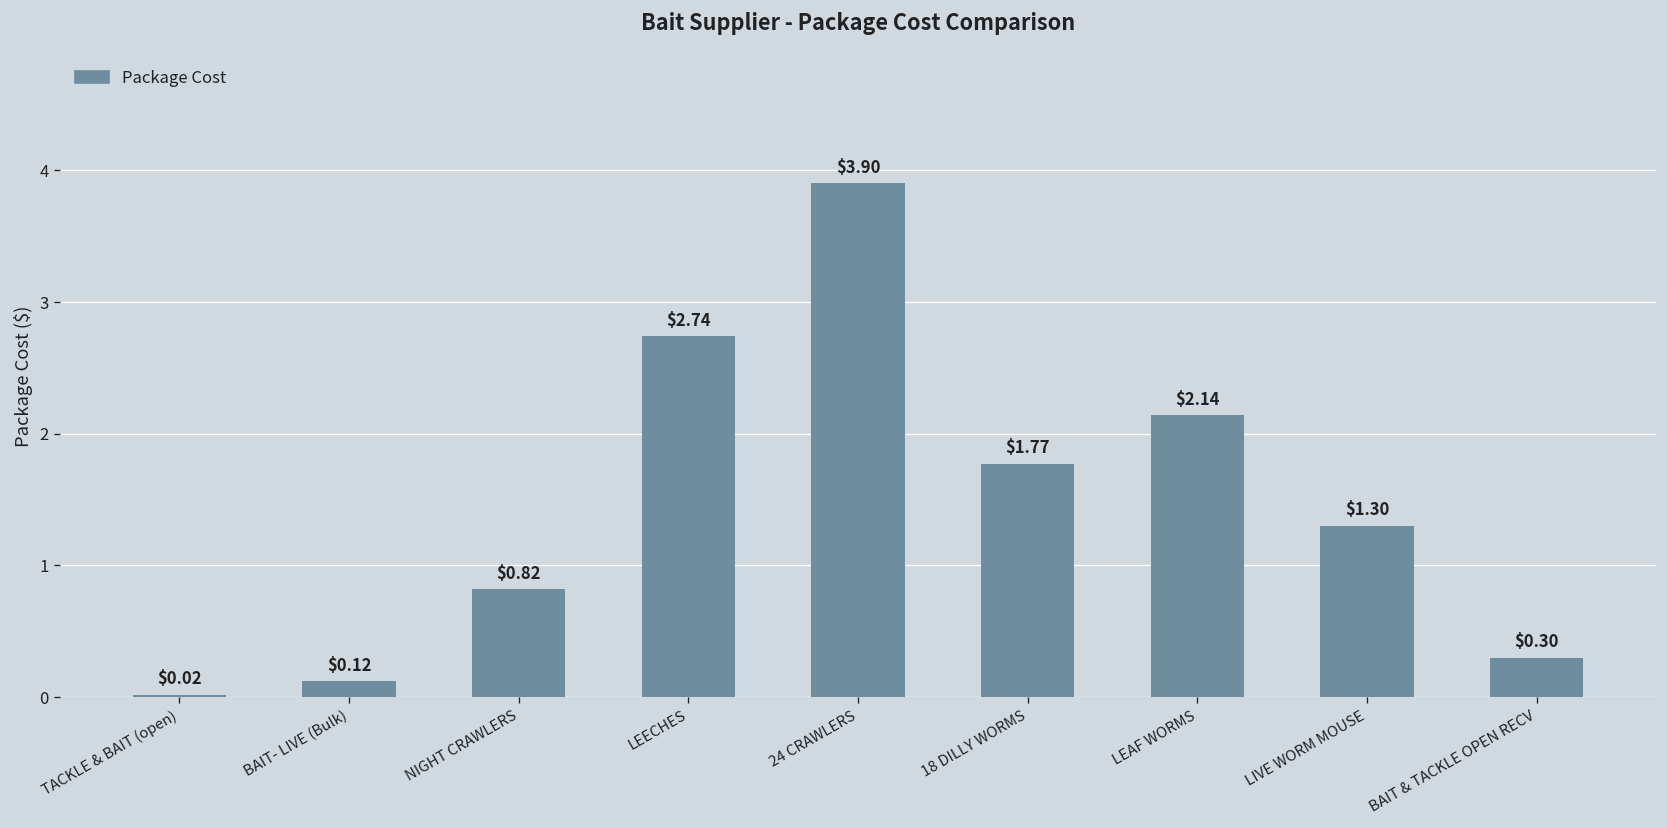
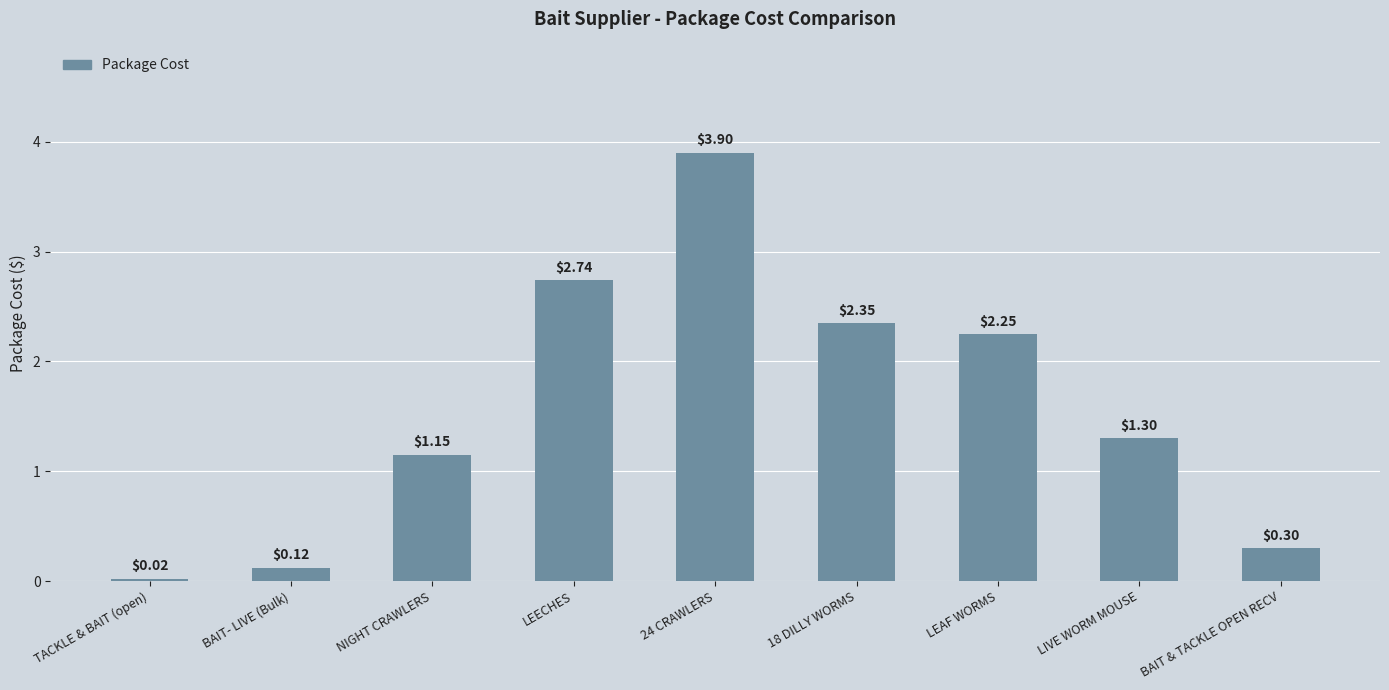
  {
    "TACKLE & BAIT (open)": "$0.02",
    "BAIT- LIVE (Bulk)": "$0.12",
-   "NIGHT CRAWLERS": "$0.82",
+   "NIGHT CRAWLERS": "$1.15",
    "LEECHES": "$2.74",
    "24 CRAWLERS": "$3.90",
-   "18 DILLY WORMS": "$1.77",
-   "LEAF WORMS": "$2.14",
+   "18 DILLY WORMS": "$2.35",
+   "LEAF WORMS": "$2.25",
    "LIVE WORM MOUSE": "$1.30",
    "BAIT & TACKLE OPEN RECV": "$0.30"
  }
